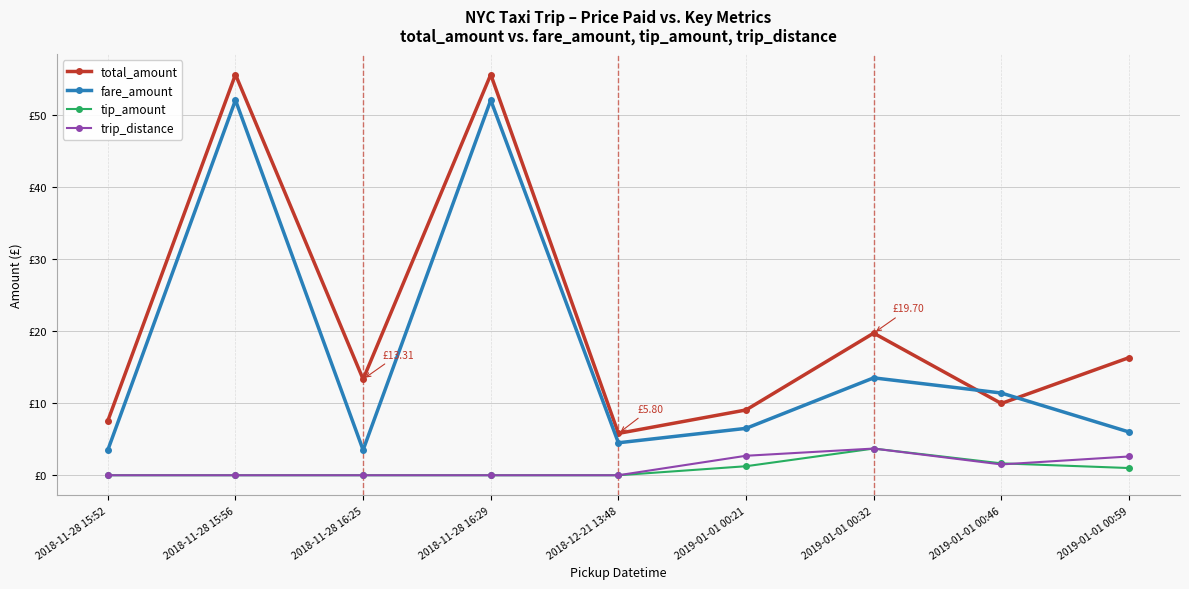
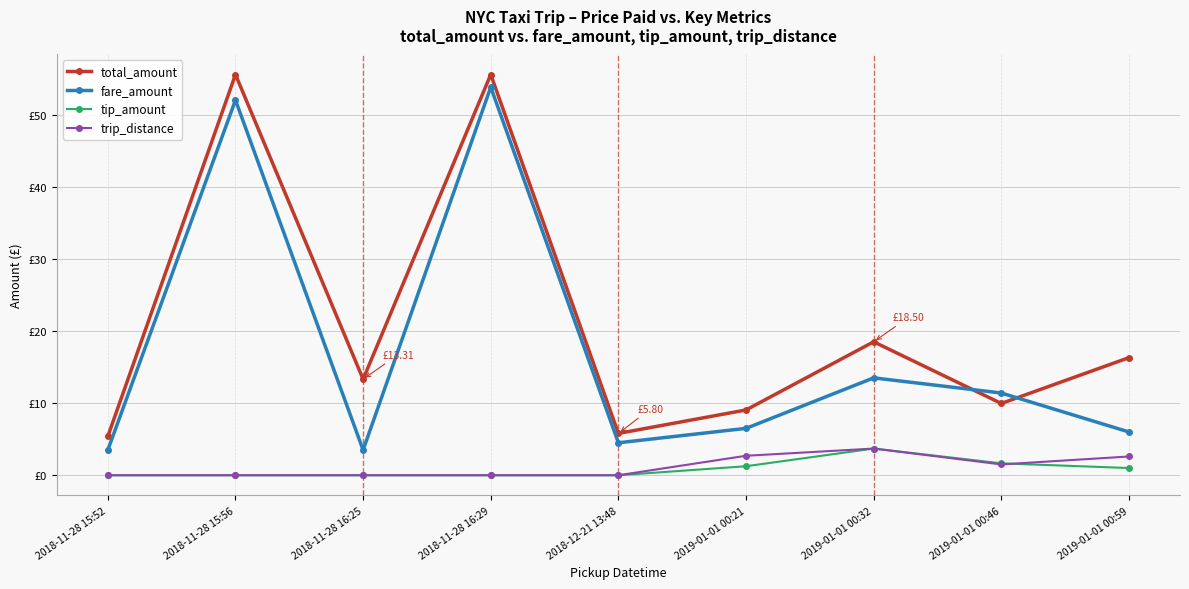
  {
    "total_amount": {
-     "2018-11-28 15:52": "£8",
+     "2018-11-28 15:52": "£5",
      "2018-11-28 16:25": "£13.31",
      "2018-12-21 13:48": "£5.80",
-     "2019-01-01 00:32": "£19.70"
+     "2019-01-01 00:32": "£18.50"
    },
    "fare_amount": {
      "2018-11-28 15:52": "£4",
      "2018-11-28 15:56": "£52",
      "2018-11-28 16:25": "£4",
-     "2018-11-28 16:29": "£52",
+     "2018-11-28 16:29": "£54",
      "2018-12-21 13:48": "£5",
      "2019-01-01 00:21": "£7",
      "2019-01-01 00:32": "£14",
      "2019-01-01 00:46": "£11",
      "2019-01-01 00:59": "£6"
    },
    "tip_amount": {
      "2019-01-01 00:21": "£1",
      "2019-01-01 00:59": "£1"
    },
    "trip_distance": {
      "2019-01-01 00:21": "£3",
      "2019-01-01 00:59": "£3"
    }
  }
